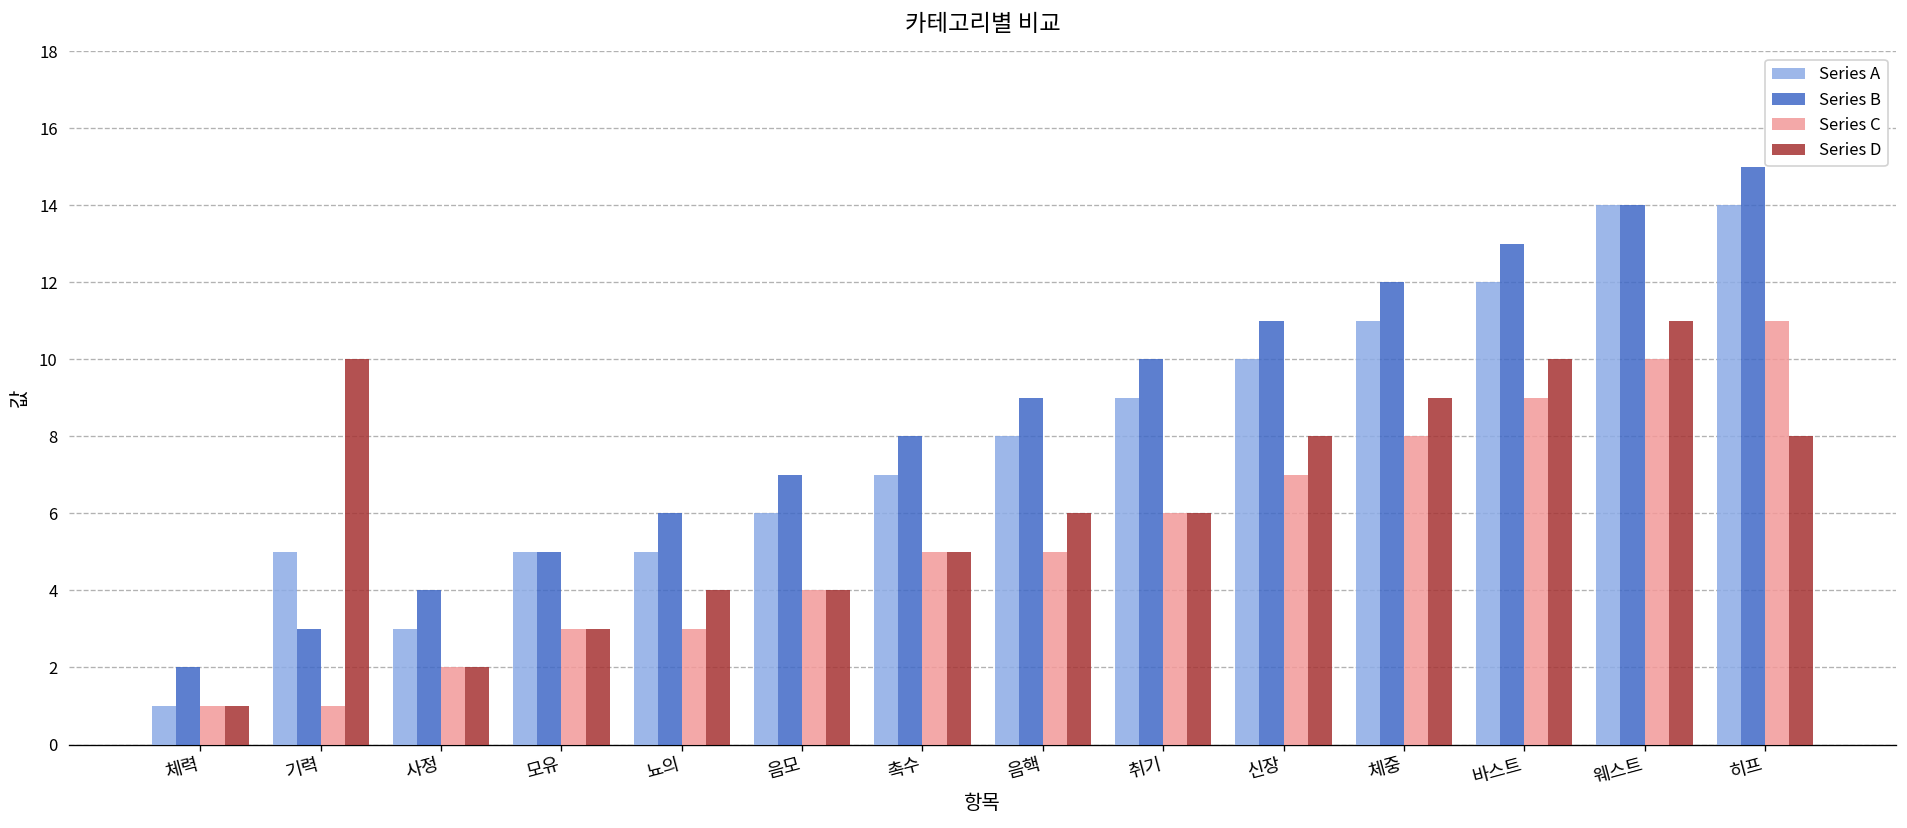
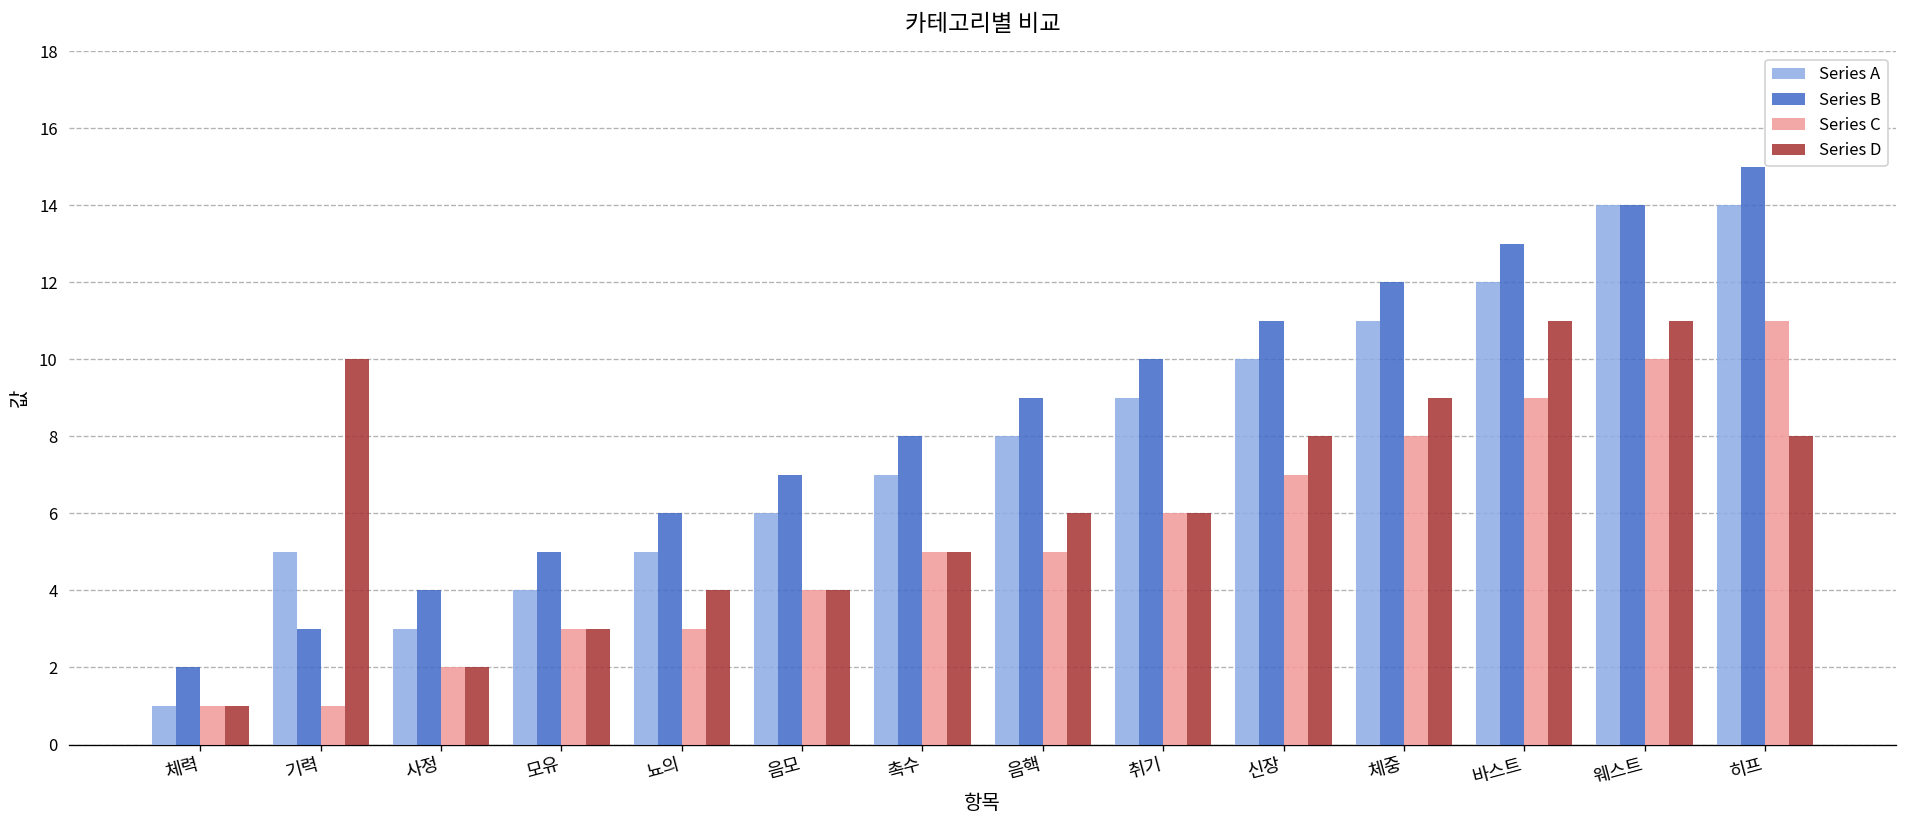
  {
    "Series A": {
      "체력": 1,
      "기력": 5,
      "사정": 3,
-     "모유": 5,
+     "모유": 4,
      "뇨의": 5,
      "음모": 6,
      "촉수": 7,
      "음핵": 8,
      "취기": 9,
      "신장": 10,
      "체중": 11,
      "바스트": 12,
      "웨스트": 14,
      "히프": 14
    },
    "Series B": {
      "체력": 2,
      "기력": 3,
      "사정": 4,
      "모유": 5,
      "뇨의": 6,
      "음모": 7,
      "촉수": 8,
      "음핵": 9,
      "취기": 10,
      "신장": 11,
      "체중": 12,
      "바스트": 13,
      "웨스트": 14,
      "히프": 15
    },
    "Series C": {
      "체력": 1,
      "기력": 1,
      "사정": 2,
      "모유": 3,
      "뇨의": 3,
      "음모": 4,
      "촉수": 5,
      "음핵": 5,
      "취기": 6,
      "신장": 7,
      "체중": 8,
      "바스트": 9,
      "웨스트": 10,
      "히프": 11
    },
    "Series D": {
      "체력": 1,
      "기력": 10,
      "사정": 2,
      "모유": 3,
      "뇨의": 4,
      "음모": 4,
      "촉수": 5,
      "음핵": 6,
      "취기": 6,
      "신장": 8,
      "체중": 9,
-     "바스트": 10,
+     "바스트": 11,
      "웨스트": 11,
      "히프": 8
    }
  }
